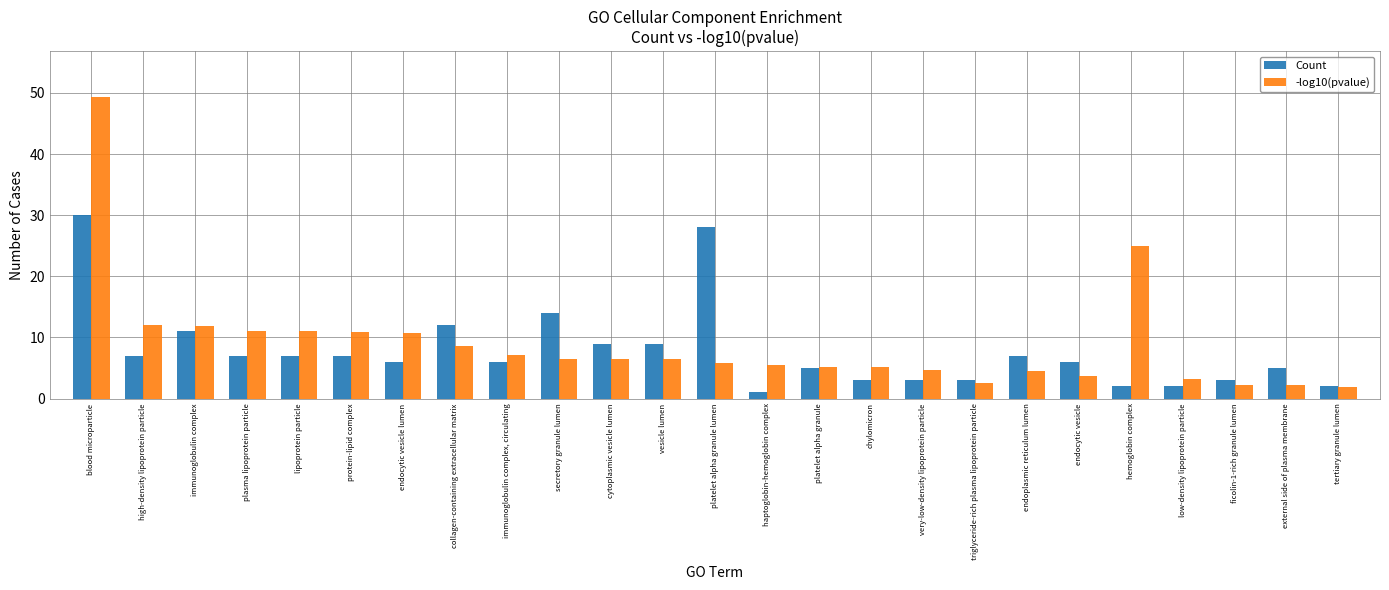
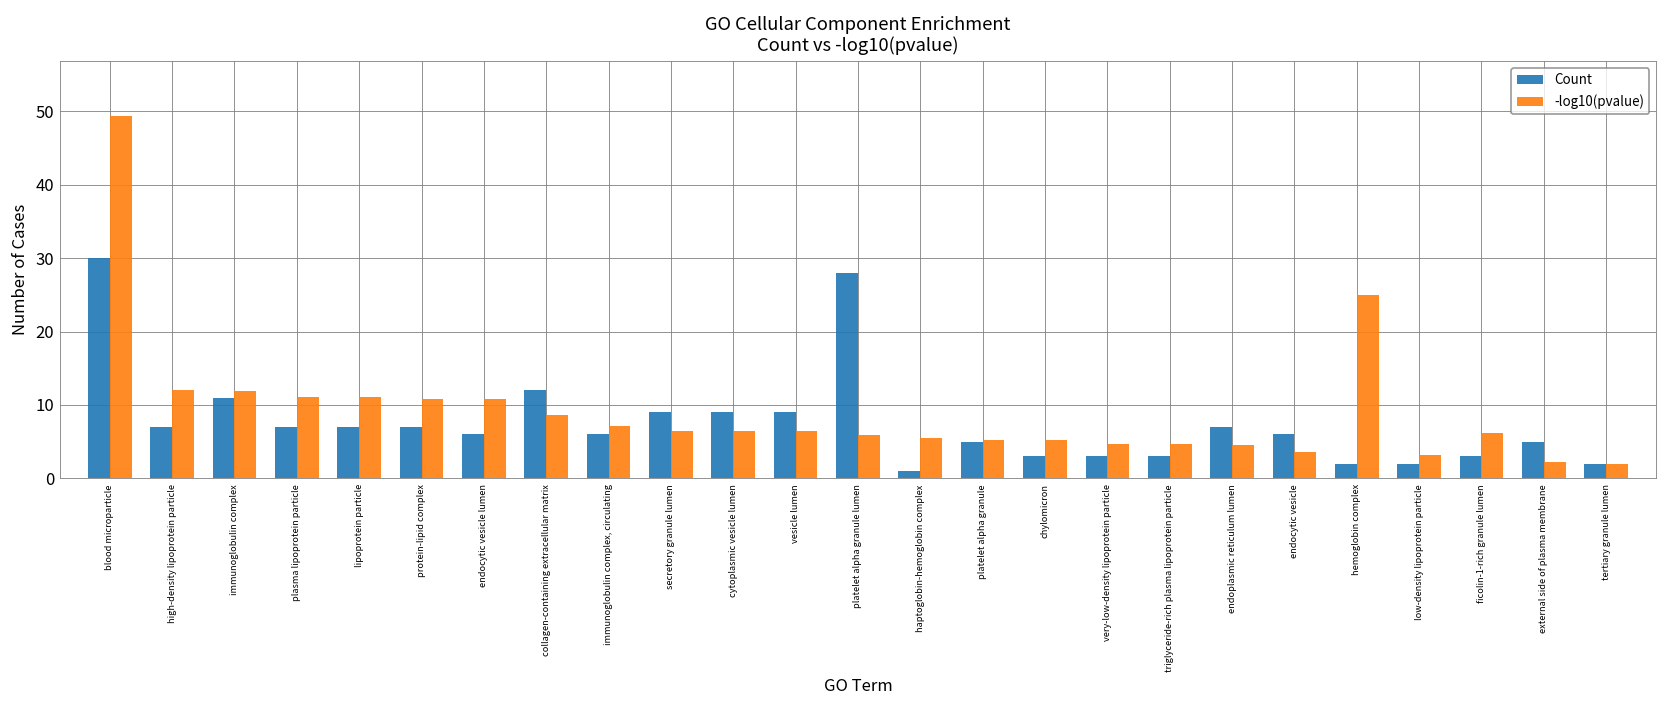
  {
    "Count": {
      "blood microparticle": 30,
      "high-density lipoprotein particle": 7,
      "immunoglobulin complex": 11,
      "plasma lipoprotein particle": 7,
      "lipoprotein particle": 7,
      "protein-lipid complex": 7,
      "endocytic vesicle lumen": 6,
      "collagen-containing extracellular matrix": 12,
      "immunoglobulin complex, circulating": 6,
-     "secretory granule lumen": 14,
+     "secretory granule lumen": 9,
      "cytoplasmic vesicle lumen": 9,
      "vesicle lumen": 9,
      "platelet alpha granule lumen": 28,
      "haptoglobin-hemoglobin complex": 1,
      "platelet alpha granule": 5,
      "chylomicron": 3,
      "very-low-density lipoprotein particle": 3,
      "triglyceride-rich plasma lipoprotein particle": 3,
      "endoplasmic reticulum lumen": 7,
      "endocytic vesicle": 6,
      "hemoglobin complex": 2,
      "low-density lipoprotein particle": 2,
      "ficolin-1-rich granule lumen": 3,
      "external side of plasma membrane": 5,
      "tertiary granule lumen": 2
    },
    "-log10(pvalue)": {
      "blood microparticle": 49,
      "high-density lipoprotein particle": 12,
      "immunoglobulin complex": 12,
      "plasma lipoprotein particle": 11,
      "lipoprotein particle": 11,
      "protein-lipid complex": 11,
      "endocytic vesicle lumen": 11,
      "collagen-containing extracellular matrix": 9,
      "immunoglobulin complex, circulating": 7,
      "secretory granule lumen": 7,
      "cytoplasmic vesicle lumen": 6,
      "vesicle lumen": 6,
      "platelet alpha granule lumen": 6,
      "haptoglobin-hemoglobin complex": 5,
      "platelet alpha granule": 5,
      "chylomicron": 5,
      "very-low-density lipoprotein particle": 5,
-     "triglyceride-rich plasma lipoprotein particle": 3,
+     "triglyceride-rich plasma lipoprotein particle": 5,
      "endoplasmic reticulum lumen": 5,
      "endocytic vesicle": 4,
      "hemoglobin complex": 25,
      "low-density lipoprotein particle": 3,
-     "ficolin-1-rich granule lumen": 2,
+     "ficolin-1-rich granule lumen": 6,
      "external side of plasma membrane": 2,
      "tertiary granule lumen": 2
    }
  }
